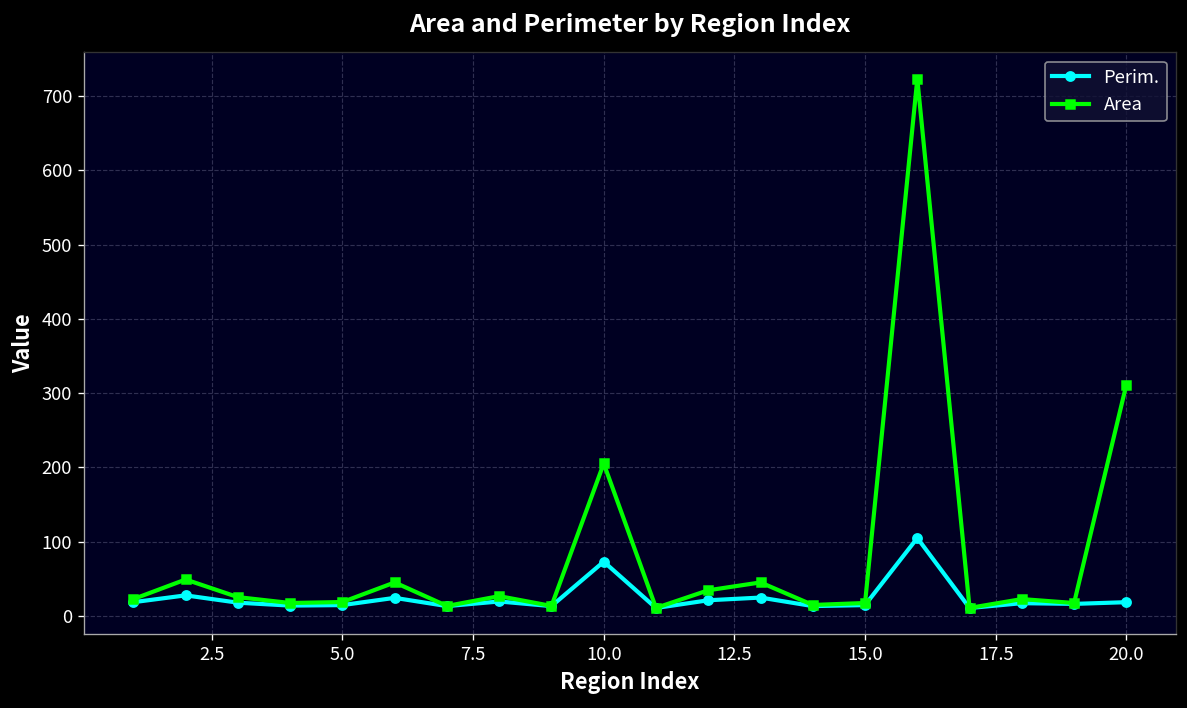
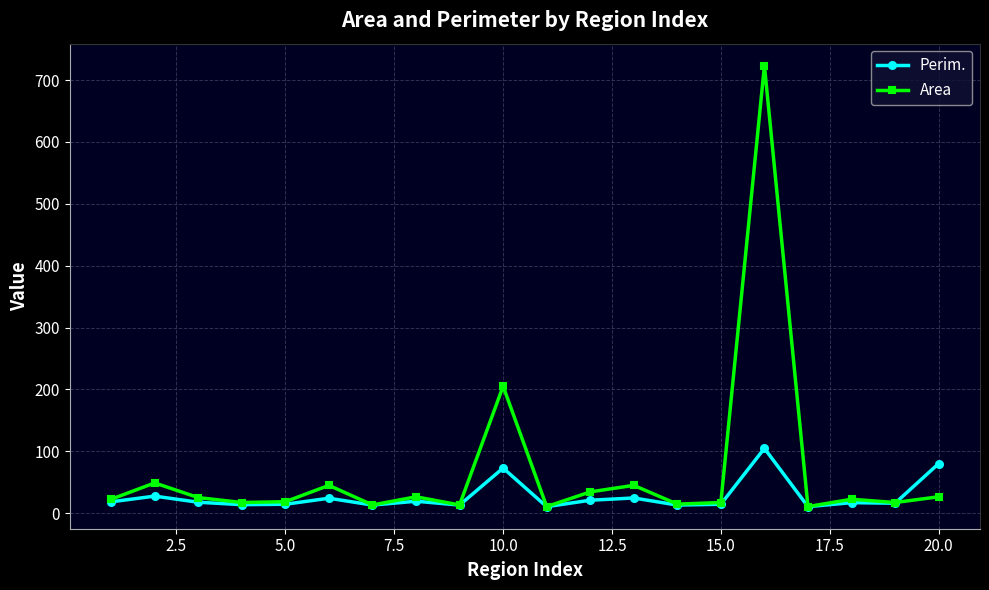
  {
    "Perim.": {
      "10.0": 70,
-     "20.0": 20
+     "20.0": 80
    },
    "Area": {
      "10.0": 210,
-     "20.0": 310
+     "20.0": 30
    }
  }
